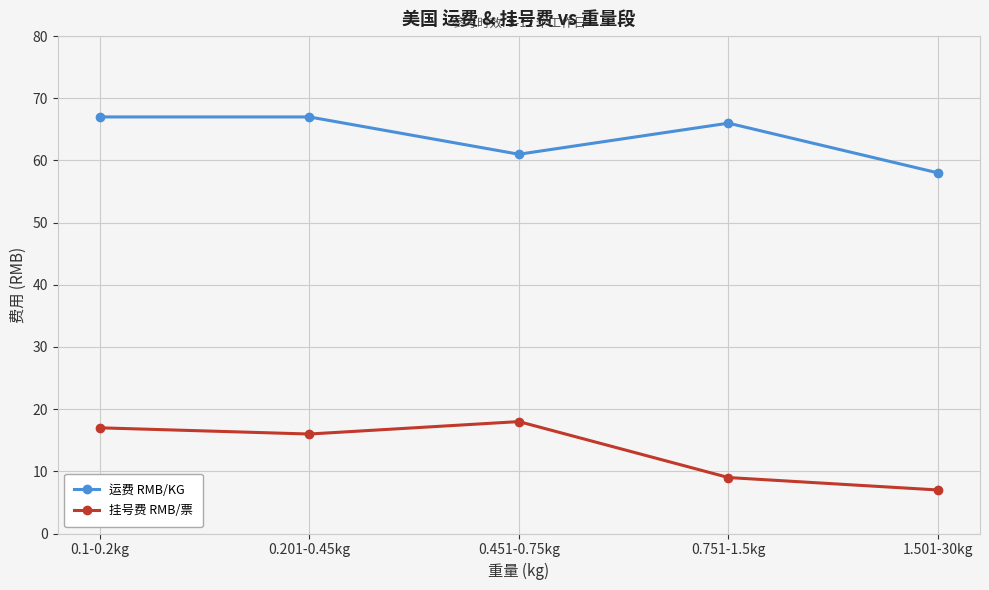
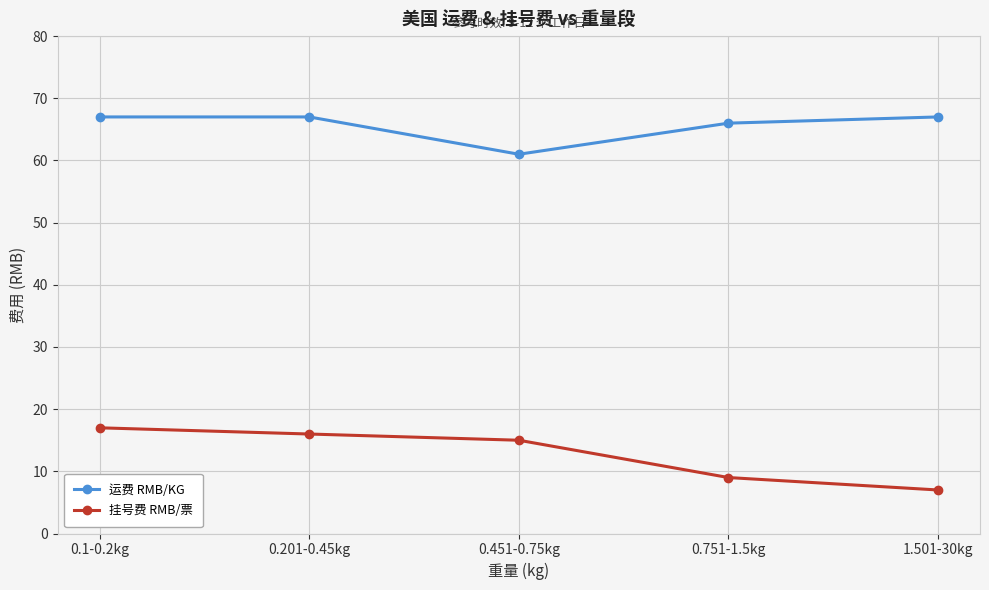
  {
    "运费 RMB/KG": {
      "0.1-0.2kg": 67,
      "0.201-0.45kg": 67,
      "0.451-0.75kg": 61,
      "0.751-1.5kg": 66,
-     "1.501-30kg": 58
+     "1.501-30kg": 67
    },
    "挂号费 RMB/票": {
      "0.1-0.2kg": 17,
      "0.201-0.45kg": 16,
-     "0.451-0.75kg": 18,
+     "0.451-0.75kg": 15,
      "0.751-1.5kg": 9,
      "1.501-30kg": 7
    }
  }
